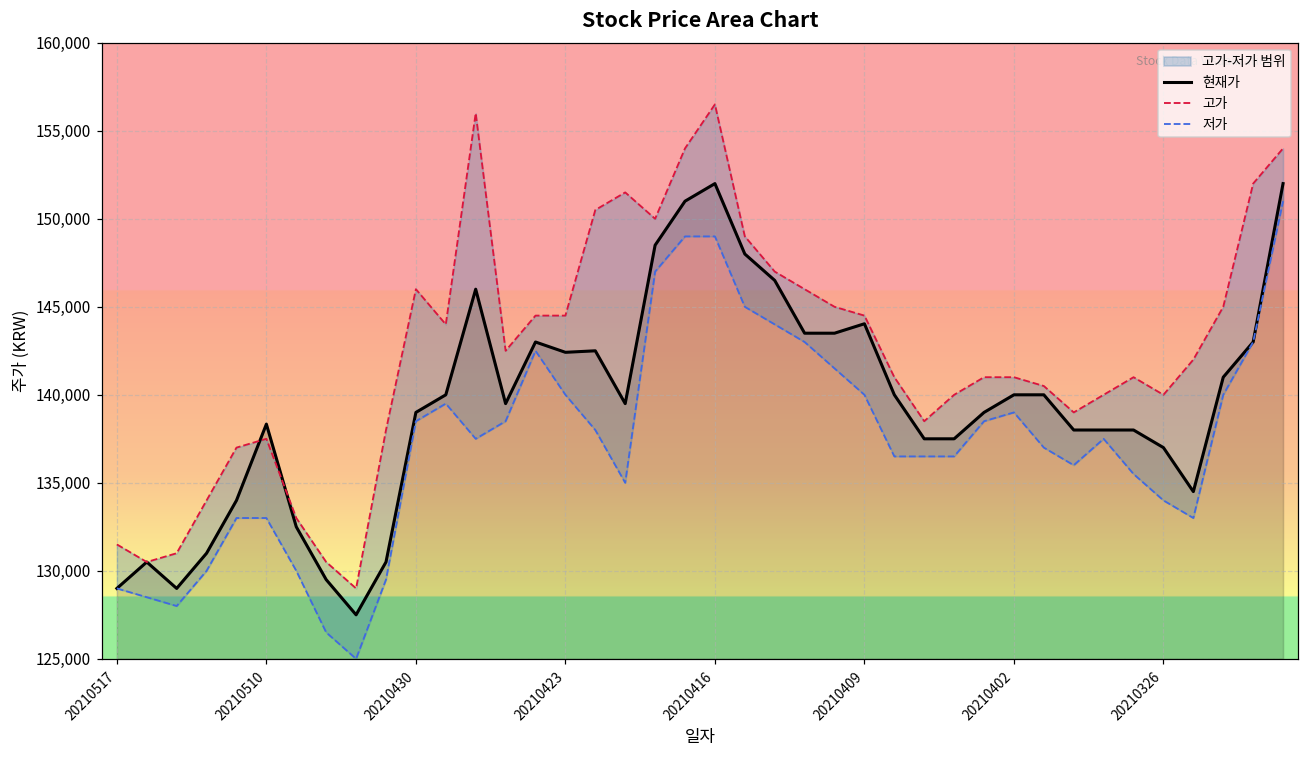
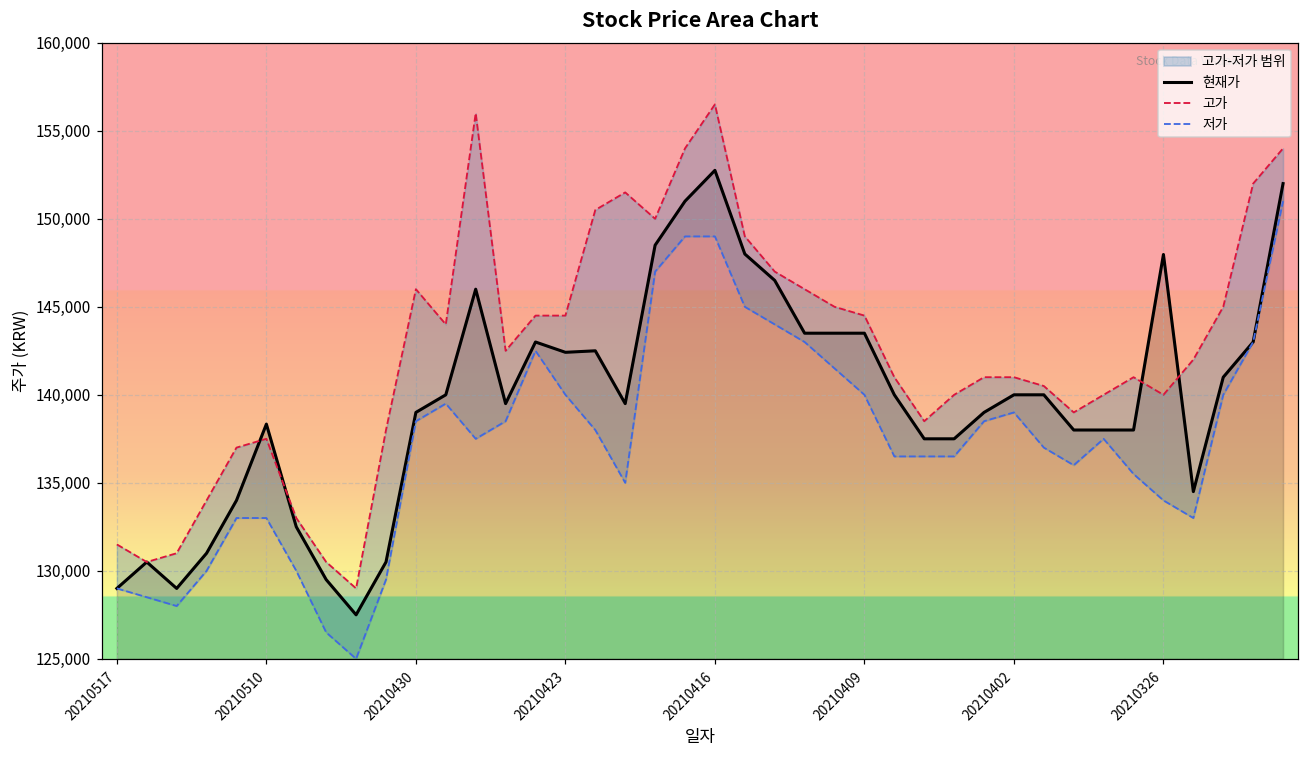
  {
    "현재가": {
      "20210510": "138,300",
      "20210430": "139,000",
      "20210423": "142,400",
-     "20210416": "152,000",
-     "20210409": "144,000",
+     "20210416": "152,800",
+     "20210409": "143,500",
      "20210402": "140,000",
-     "20210326": "137,000"
+     "20210326": "148,000"
    }
  }
